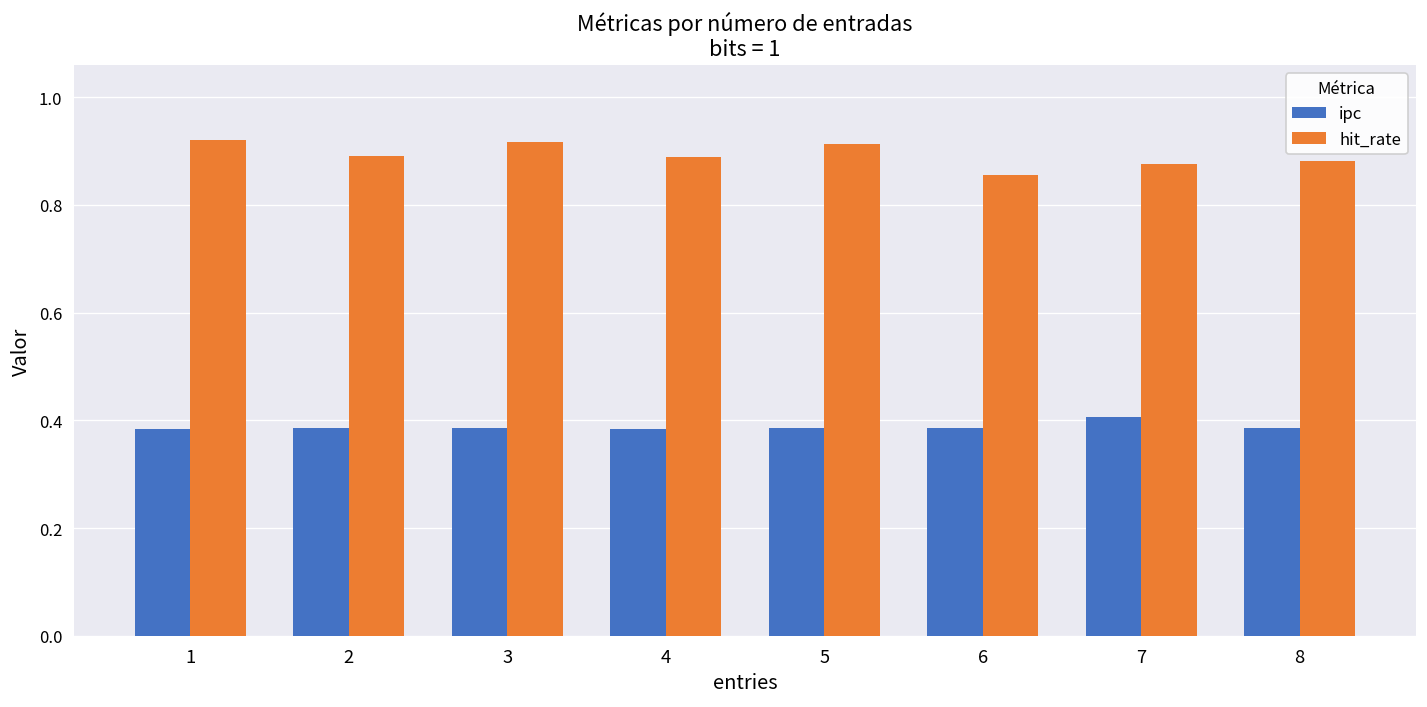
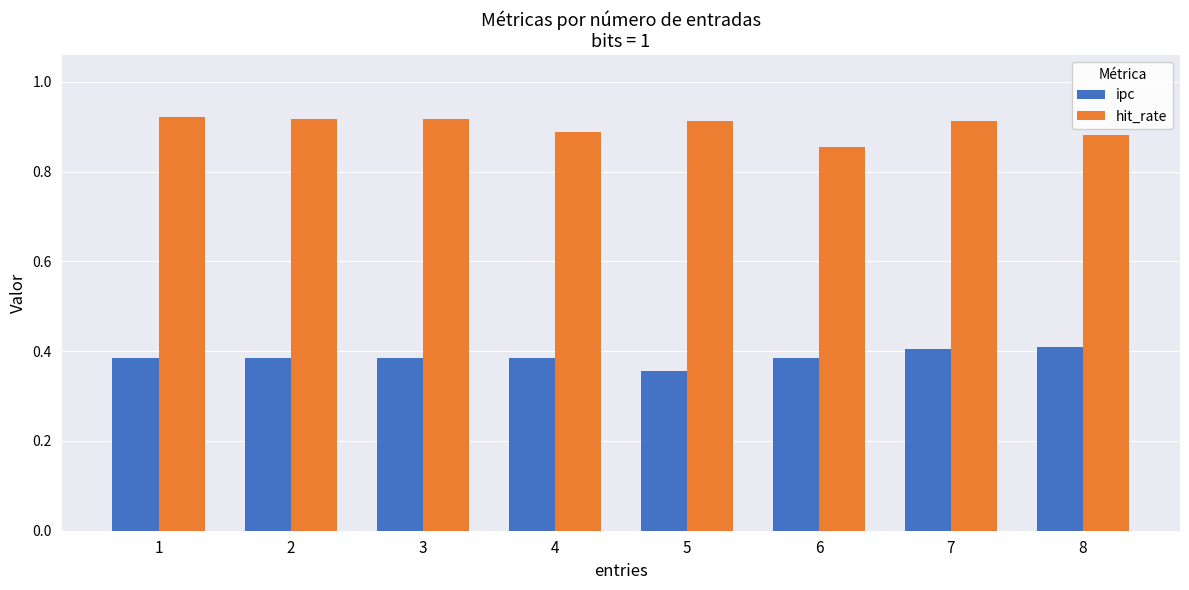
  {
    "ipc": {
      "1": 0.38,
      "2": 0.39,
      "3": 0.39,
      "4": 0.38,
-     "5": 0.39,
+     "5": 0.36,
      "6": 0.39,
      "7": 0.41,
-     "8": 0.39
+     "8": 0.41
    },
    "hit_rate": {
      "1": 0.92,
-     "2": 0.89,
+     "2": 0.92,
      "3": 0.92,
      "4": 0.89,
      "5": 0.91,
      "6": 0.85,
-     "7": 0.88,
+     "7": 0.91,
      "8": 0.88
    }
  }
